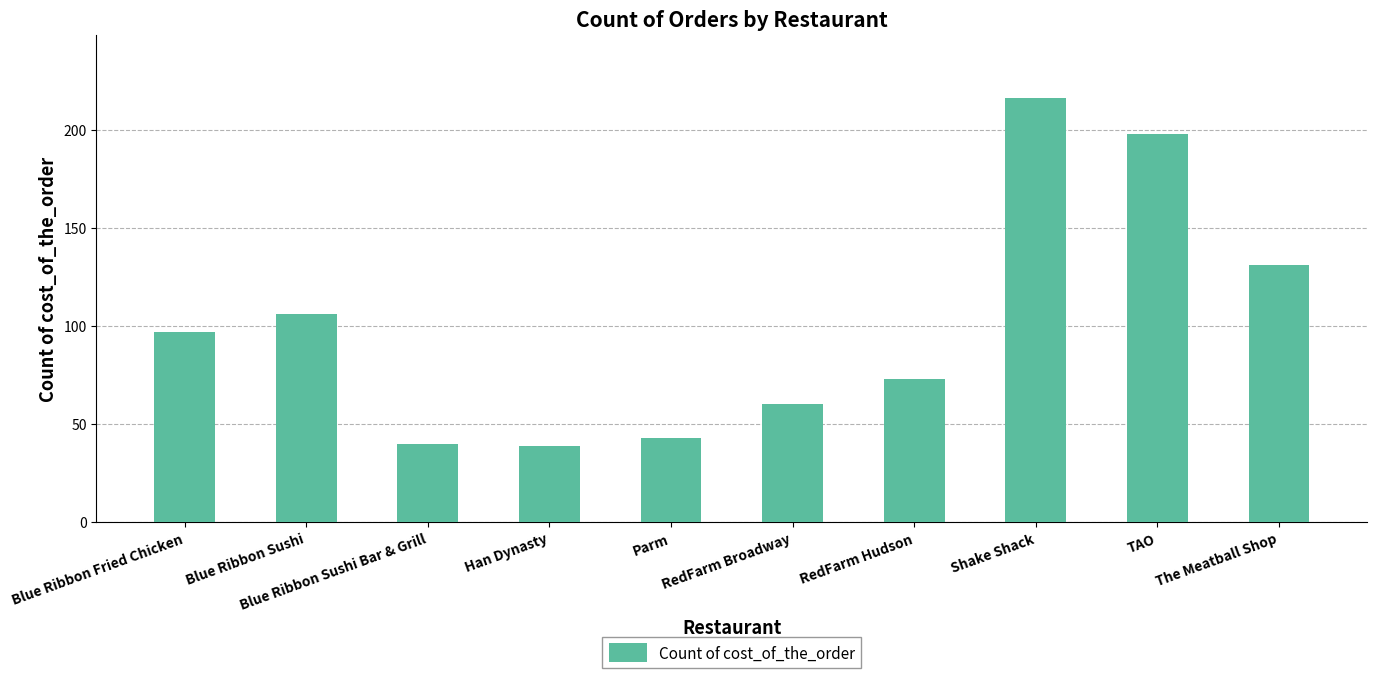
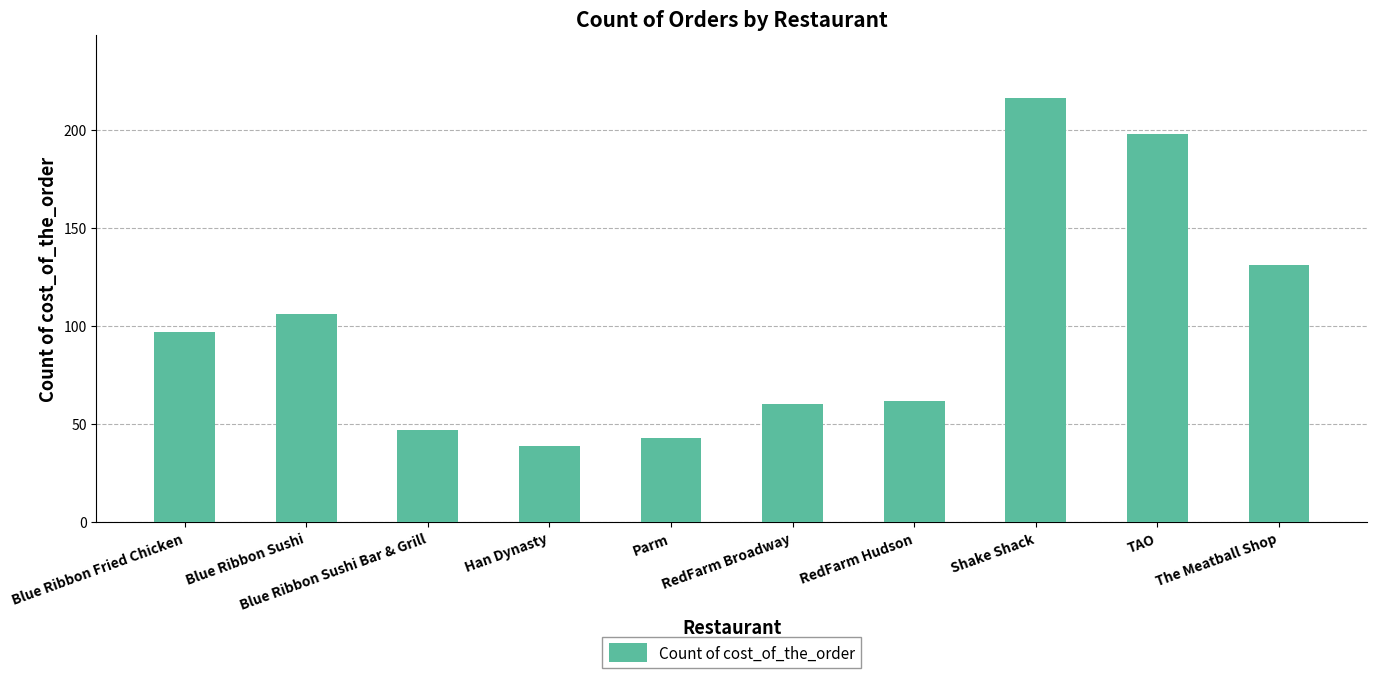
  {
    "Blue Ribbon Fried Chicken": 97,
    "Blue Ribbon Sushi": 106,
-   "Blue Ribbon Sushi Bar & Grill": 40,
+   "Blue Ribbon Sushi Bar & Grill": 47,
    "Han Dynasty": 39,
    "Parm": 43,
    "RedFarm Broadway": 60,
-   "RedFarm Hudson": 73,
+   "RedFarm Hudson": 62,
    "Shake Shack": 216,
    "TAO": 198,
    "The Meatball Shop": 131
  }
